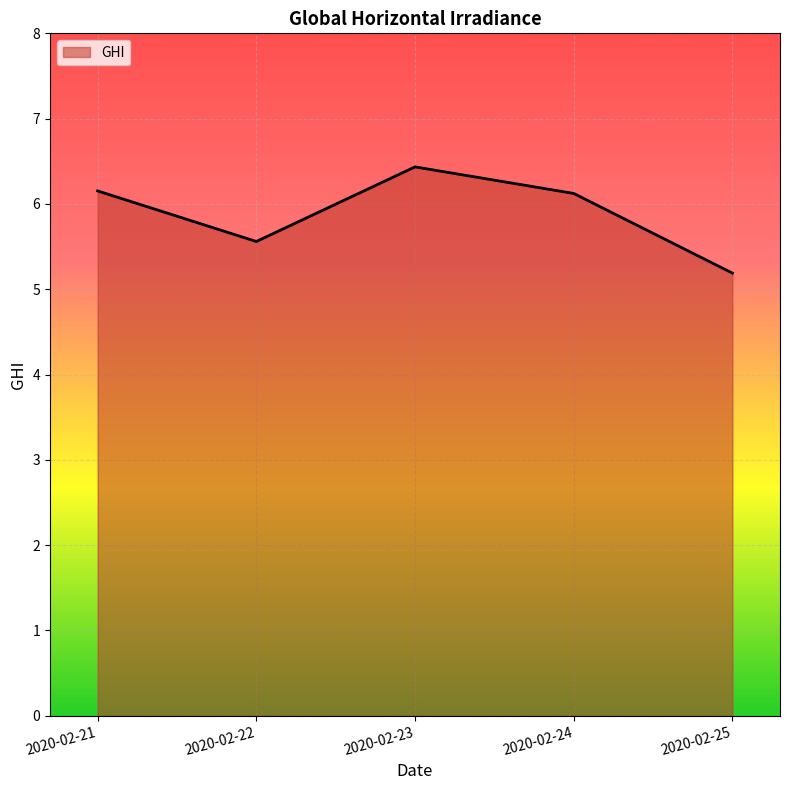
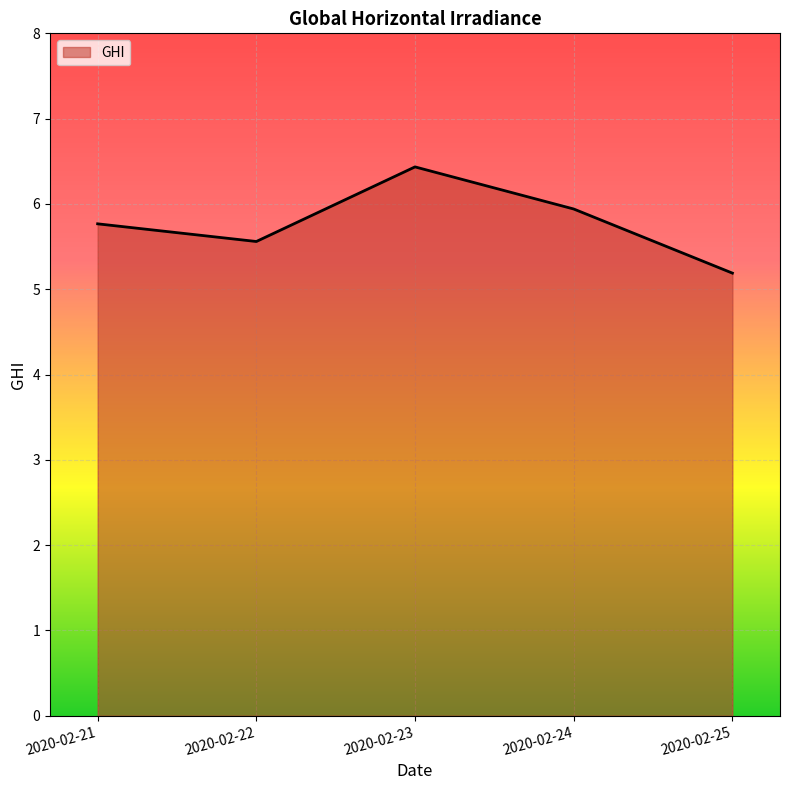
  {
-   "2020-02-21": 6.2,
+   "2020-02-21": 5.8,
    "2020-02-22": 5.6,
    "2020-02-23": 6.4,
-   "2020-02-24": 6.1,
+   "2020-02-24": 5.9,
    "2020-02-25": 5.2
  }
